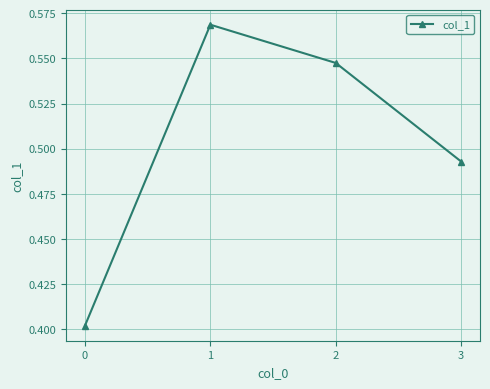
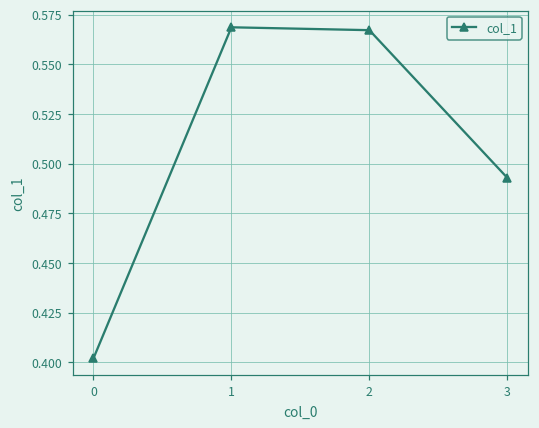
  {
    "0": 0.402,
    "1": 0.569,
-   "2": 0.547,
+   "2": 0.567,
    "3": 0.493
  }
